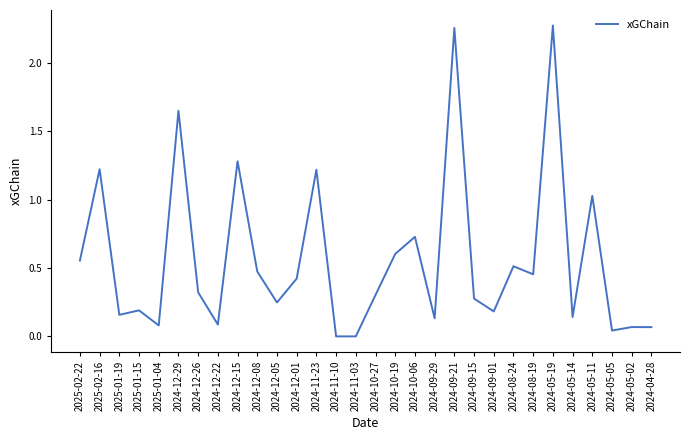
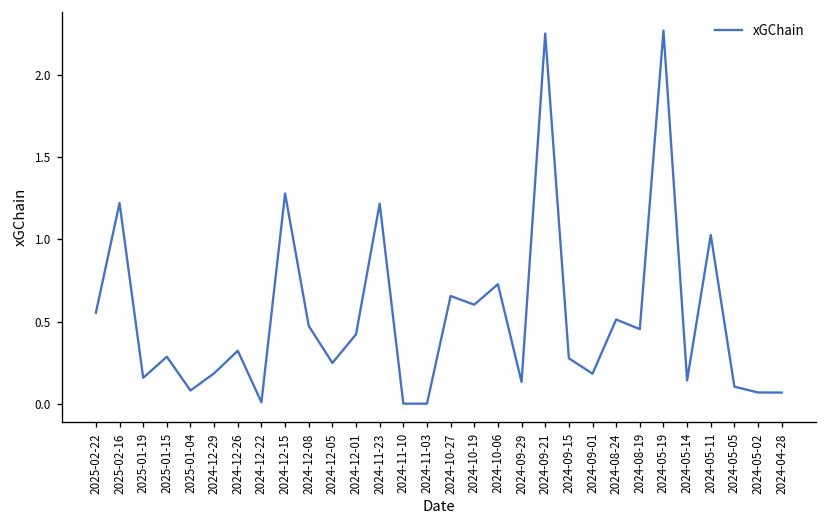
  {
    "2025-02-22": 0.55,
    "2025-02-16": 1.22,
    "2025-01-19": 0.16,
-   "2025-01-15": 0.19,
+   "2025-01-15": 0.29,
    "2025-01-04": 0.08,
-   "2024-12-29": 1.65,
+   "2024-12-29": 0.18,
    "2024-12-26": 0.32,
-   "2024-12-22": 0.09,
+   "2024-12-22": 0.01,
    "2024-12-15": 1.28,
    "2024-12-08": 0.47,
    "2024-12-05": 0.25,
    "2024-12-01": 0.42,
    "2024-11-23": 1.22,
    "2024-11-10": 0.00,
    "2024-11-03": 0.00,
-   "2024-10-27": 0.30,
+   "2024-10-27": 0.66,
    "2024-10-19": 0.60,
    "2024-10-06": 0.73,
    "2024-09-29": 0.13,
    "2024-09-21": 2.25,
    "2024-09-15": 0.28,
    "2024-09-01": 0.18,
    "2024-08-24": 0.51,
    "2024-08-19": 0.45,
    "2024-05-19": 2.27,
    "2024-05-14": 0.14,
    "2024-05-11": 1.03,
-   "2024-05-05": 0.04,
+   "2024-05-05": 0.10,
    "2024-05-02": 0.07,
    "2024-04-28": 0.07
  }
